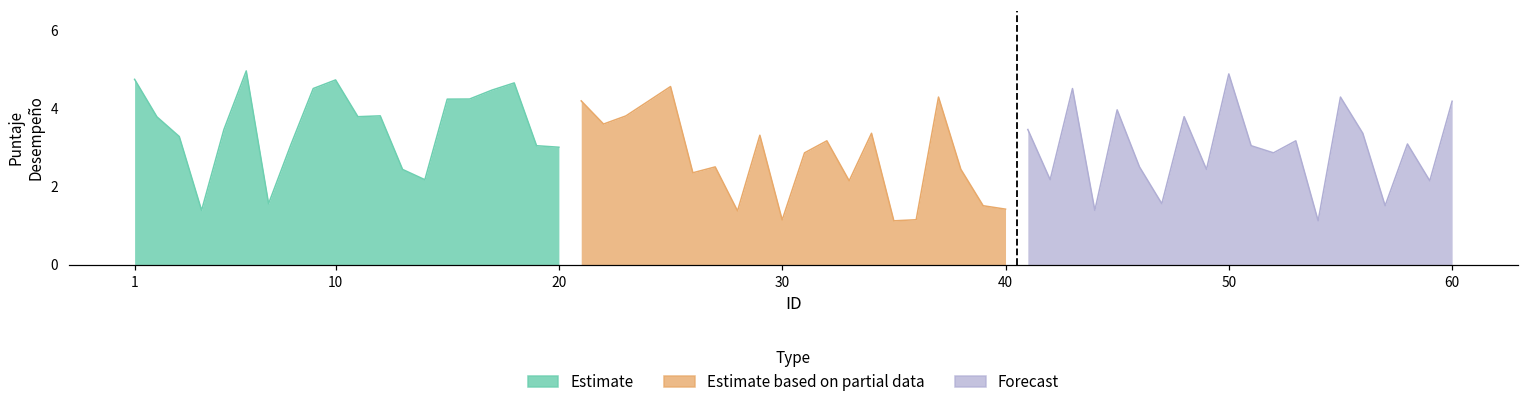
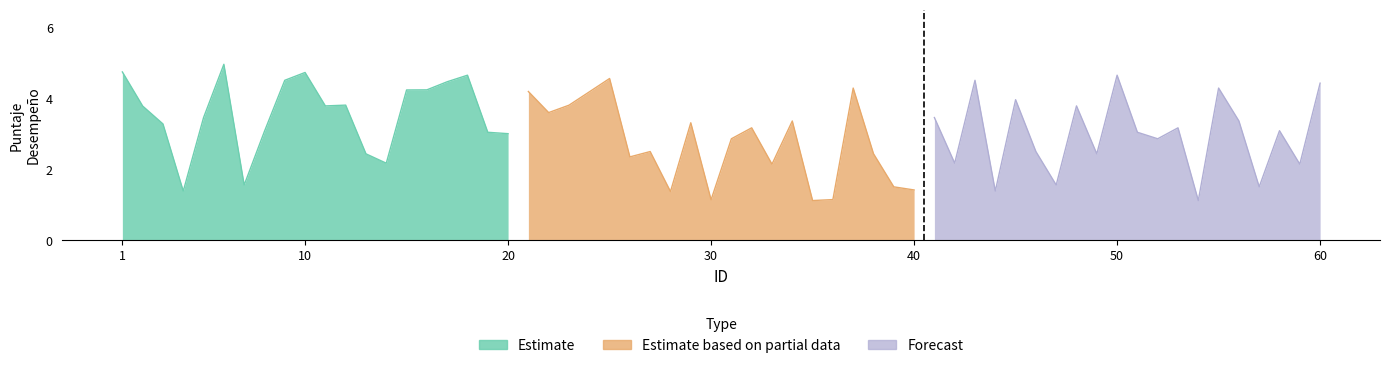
  {
    "Estimate": {
      "1": 4.7,
      "10": 4.7,
      "20": 3.0
    },
    "Estimate based on partial data": {
      "30": 1.1,
      "40": 1.4
    },
    "Forecast": {
-     "50": 4.9,
-     "60": 4.2
+     "50": 4.7,
+     "60": 4.4
    }
  }
